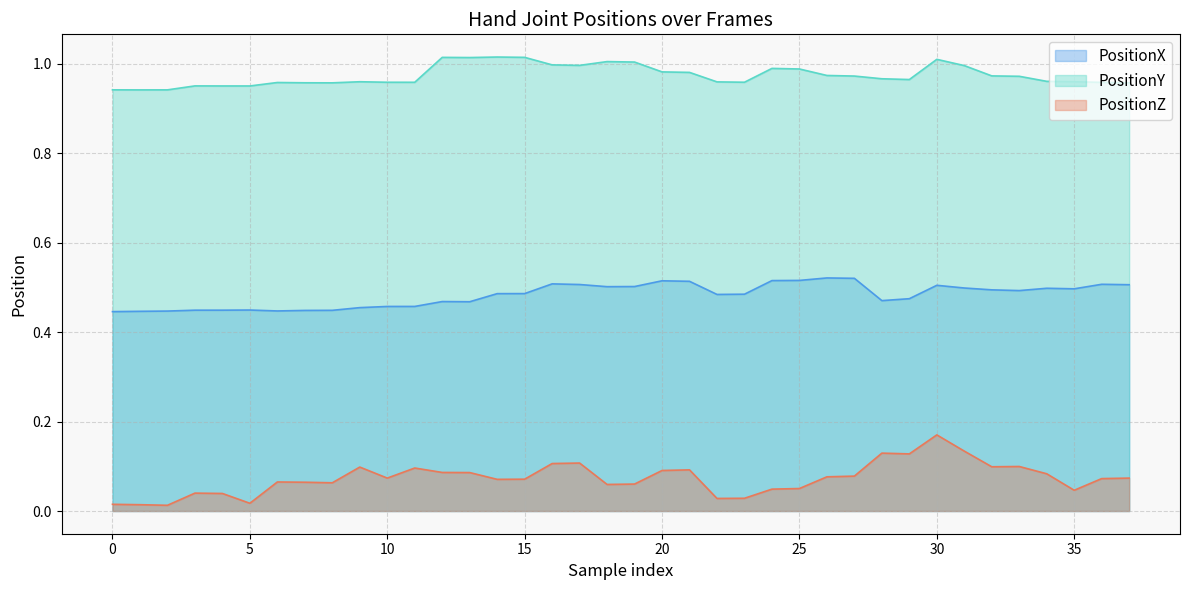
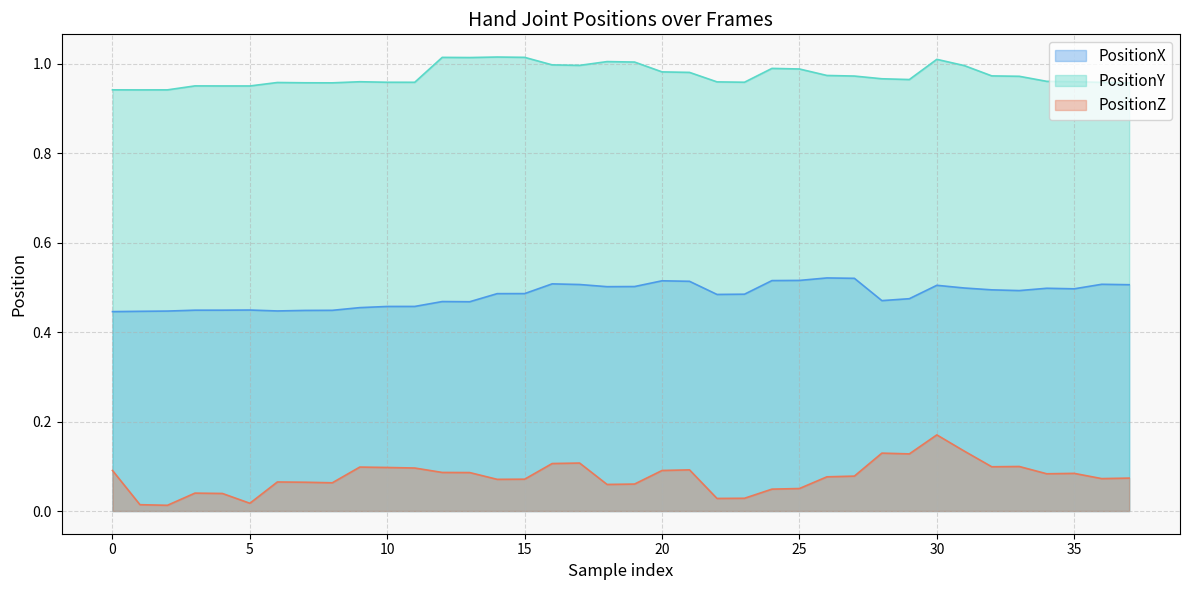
  {
    "PositionZ": {
-     "0": 0.02,
+     "0": 0.09,
      "5": 0.02,
-     "10": 0.07,
+     "10": 0.10,
      "15": 0.07,
      "20": 0.09,
      "25": 0.05,
      "30": 0.17,
-     "35": 0.05
+     "35": 0.08
    }
  }
